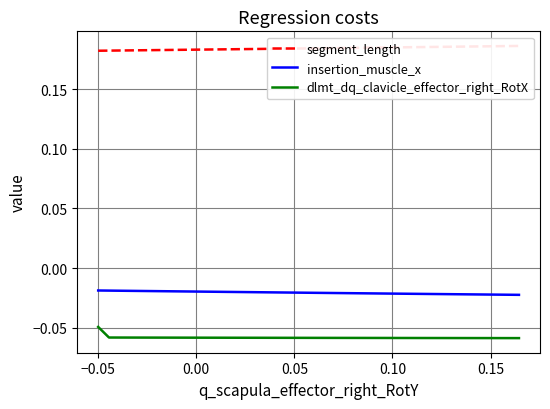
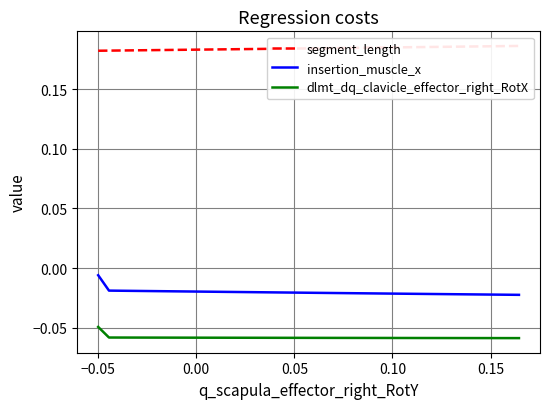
  {
    "segment_length": {
      "−0.05": 0.182
    },
    "insertion_muscle_x": {
-     "−0.05": -0.019
+     "−0.05": -0.006
    },
    "dlmt_dq_clavicle_effector_right_RotX": {
      "−0.05": -0.049
    }
  }
